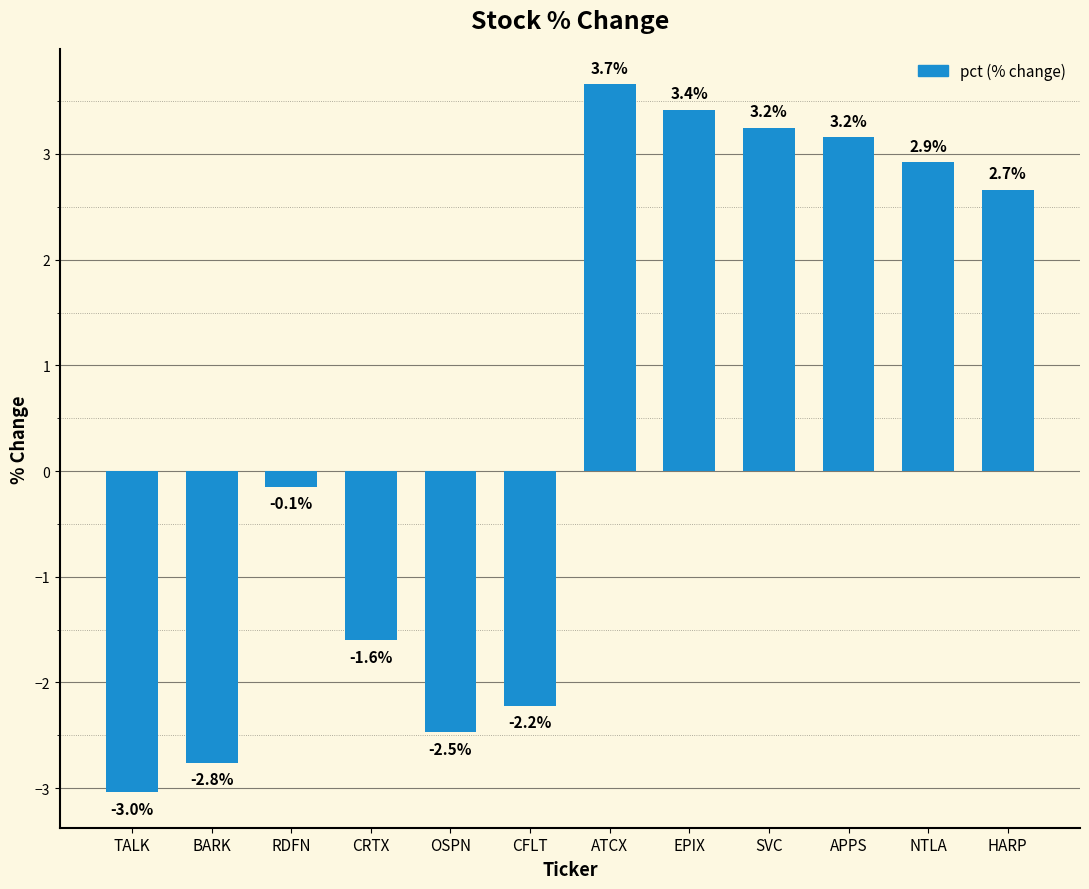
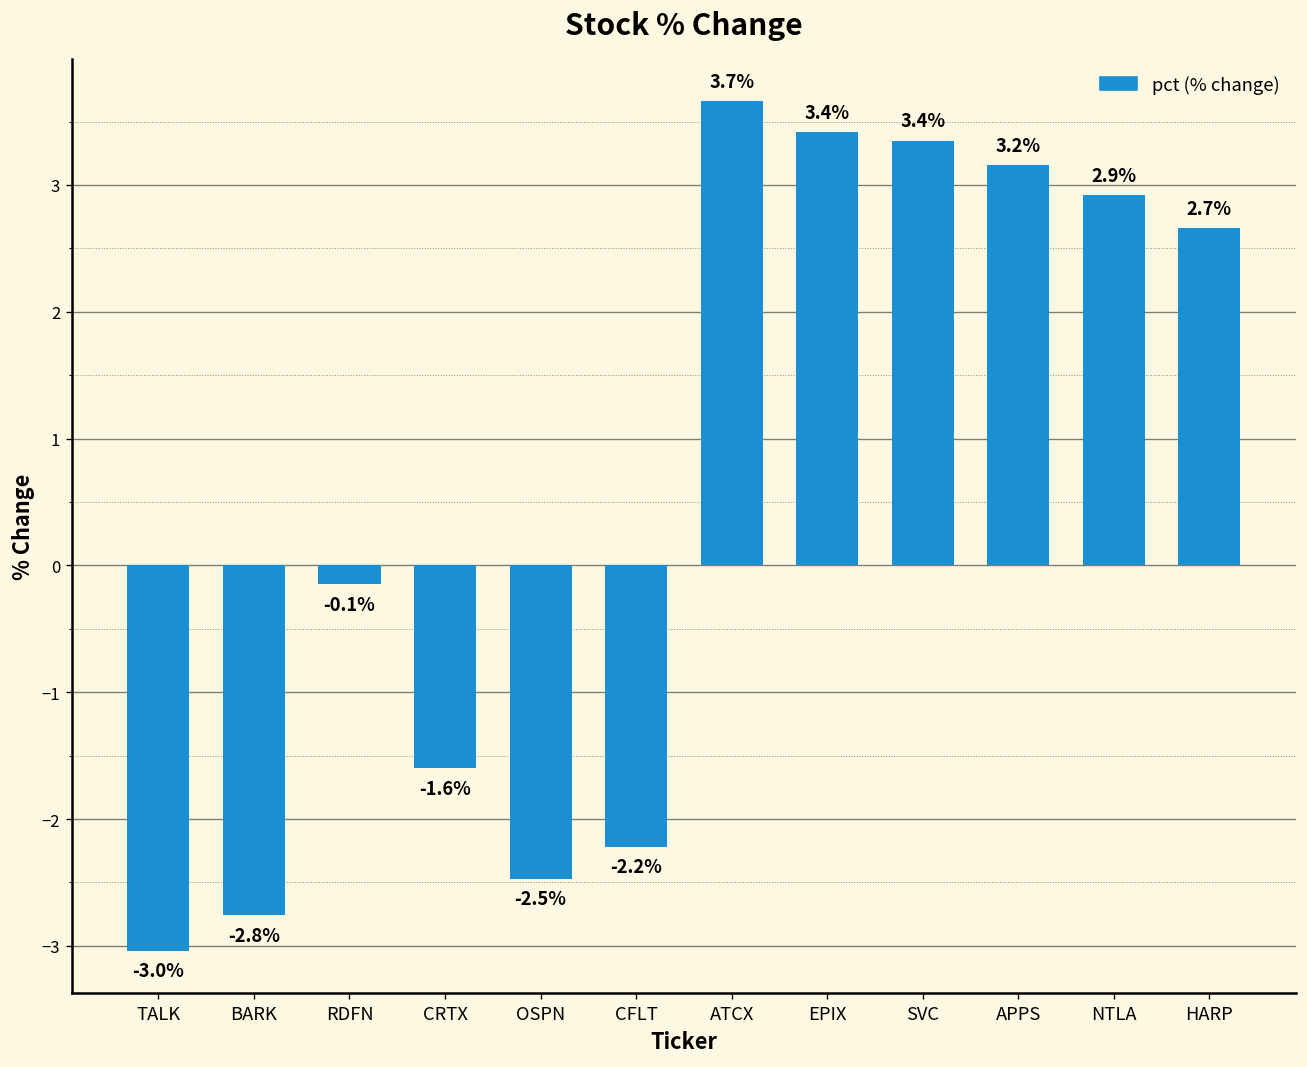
  {
    "TALK": "-3.0%",
    "BARK": "-2.8%",
    "RDFN": "-0.1%",
    "CRTX": "-1.6%",
    "OSPN": "-2.5%",
    "CFLT": "-2.2%",
    "ATCX": "3.7%",
    "EPIX": "3.4%",
-   "SVC": "3.2%",
+   "SVC": "3.4%",
    "APPS": "3.2%",
    "NTLA": "2.9%",
    "HARP": "2.7%"
  }
